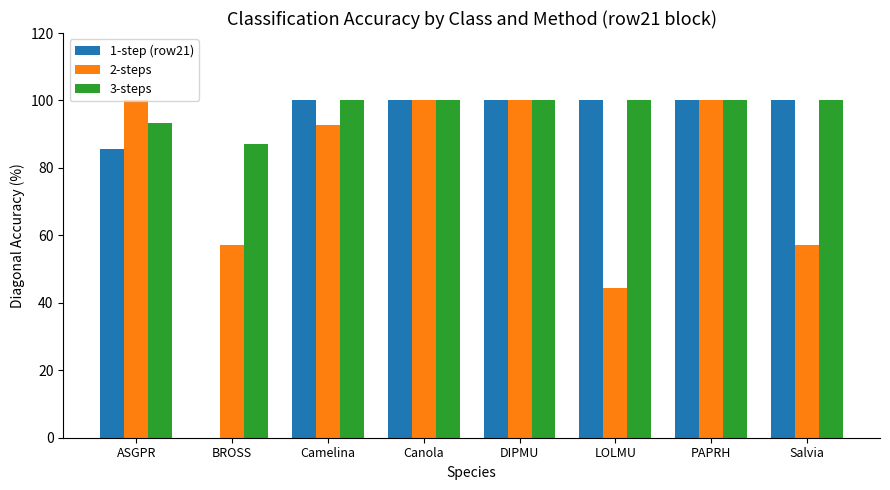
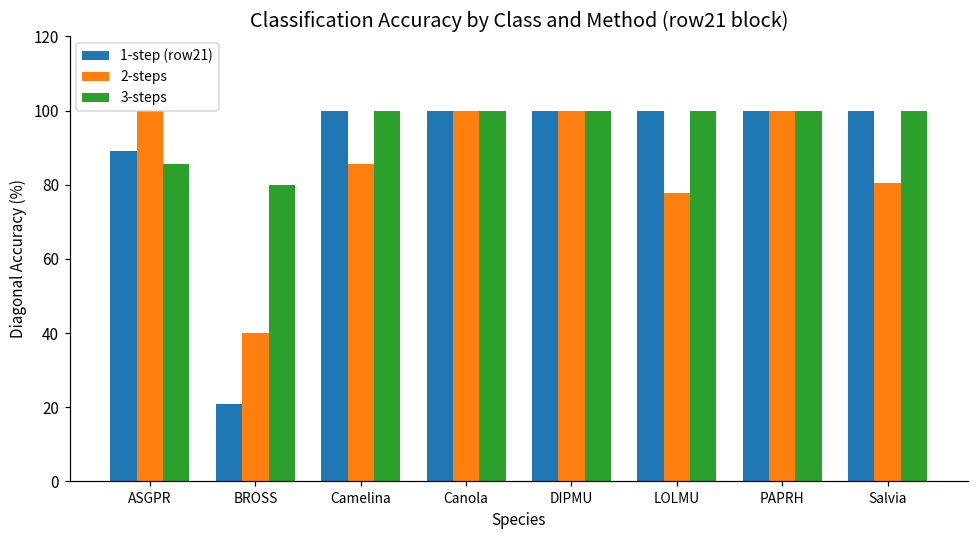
  {
    "1-step (row21)": {
-     "ASGPR": 86,
-     "BROSS": 0,
+     "ASGPR": 89,
+     "BROSS": 21,
      "Camelina": 100,
      "Canola": 100,
      "DIPMU": 100,
      "LOLMU": 100,
      "PAPRH": 100,
      "Salvia": 100
    },
    "2-steps": {
-     "BROSS": 57,
-     "Camelina": 93,
+     "BROSS": 40,
+     "Camelina": 86,
      "Canola": 100,
      "DIPMU": 100,
-     "LOLMU": 44,
+     "LOLMU": 78,
      "PAPRH": 100,
-     "Salvia": 57
+     "Salvia": 80
    },
    "3-steps": {
-     "ASGPR": 93,
-     "BROSS": 87,
+     "ASGPR": 86,
+     "BROSS": 80,
      "Camelina": 100,
      "Canola": 100,
      "DIPMU": 100,
      "LOLMU": 100,
      "PAPRH": 100,
      "Salvia": 100
    }
  }
